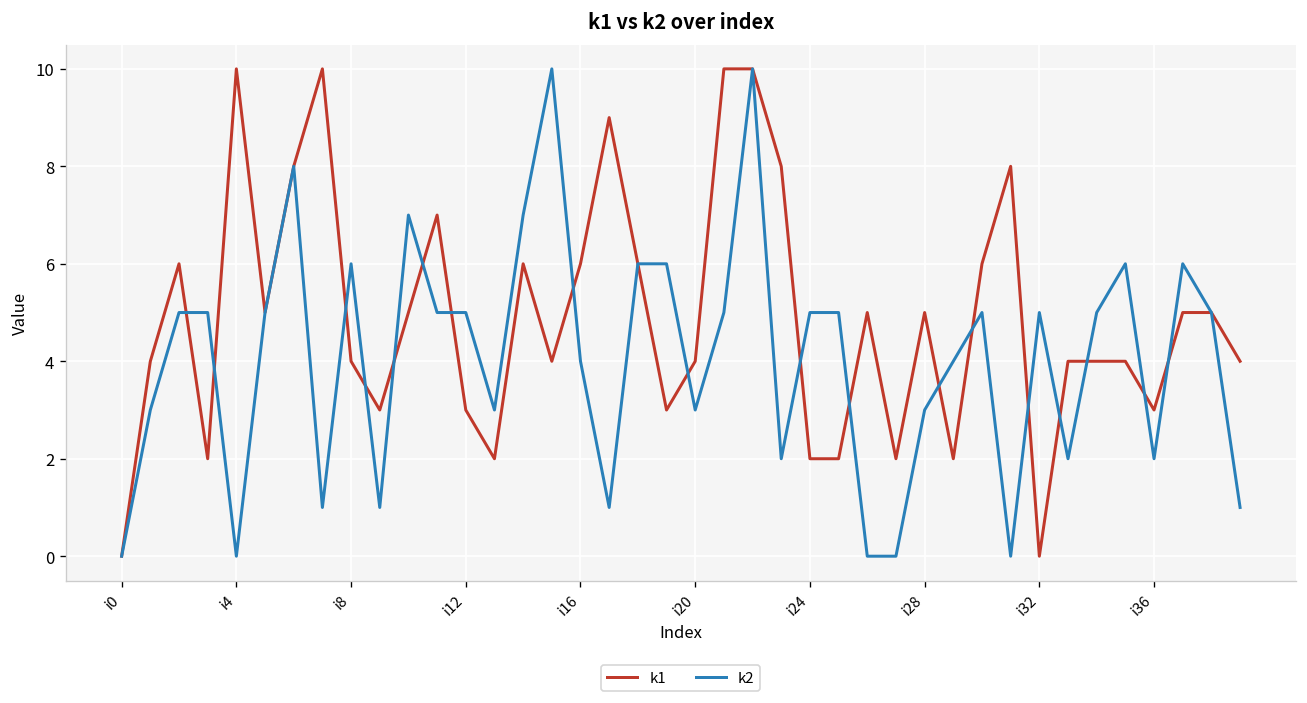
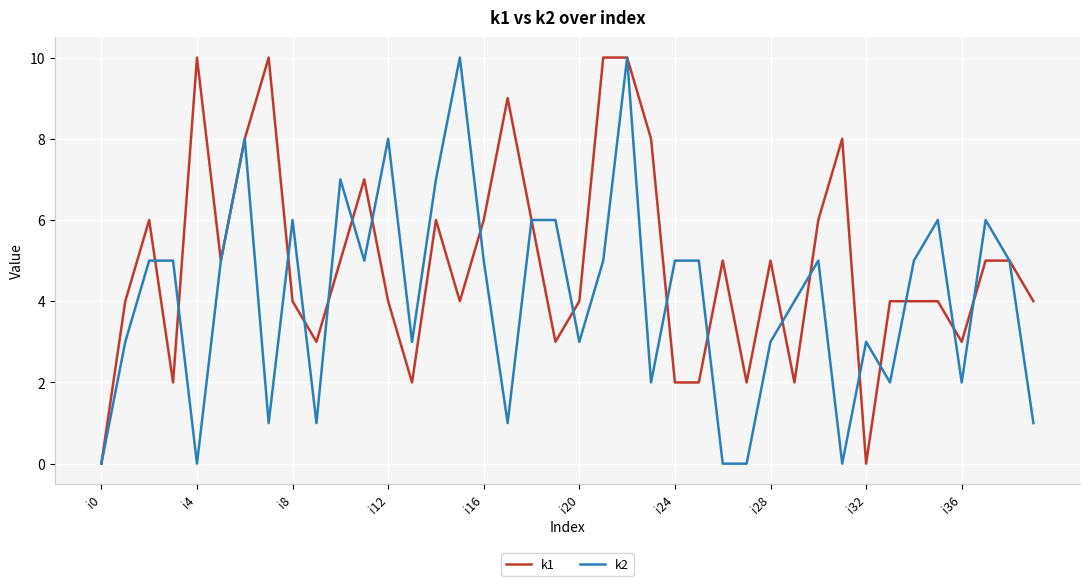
  {
    "k1": {
      "i4": 10,
      "i8": 4,
-     "i12": 3,
+     "i12": 4,
      "i16": 6,
      "i20": 4,
      "i24": 2,
      "i28": 5,
      "i32": 0,
      "i36": 3
    },
    "k2": {
      "i4": 0,
      "i8": 6,
-     "i12": 5,
-     "i16": 4,
+     "i12": 8,
+     "i16": 5,
      "i20": 3,
      "i24": 5,
      "i28": 3,
-     "i32": 5,
+     "i32": 3,
      "i36": 2
    }
  }
